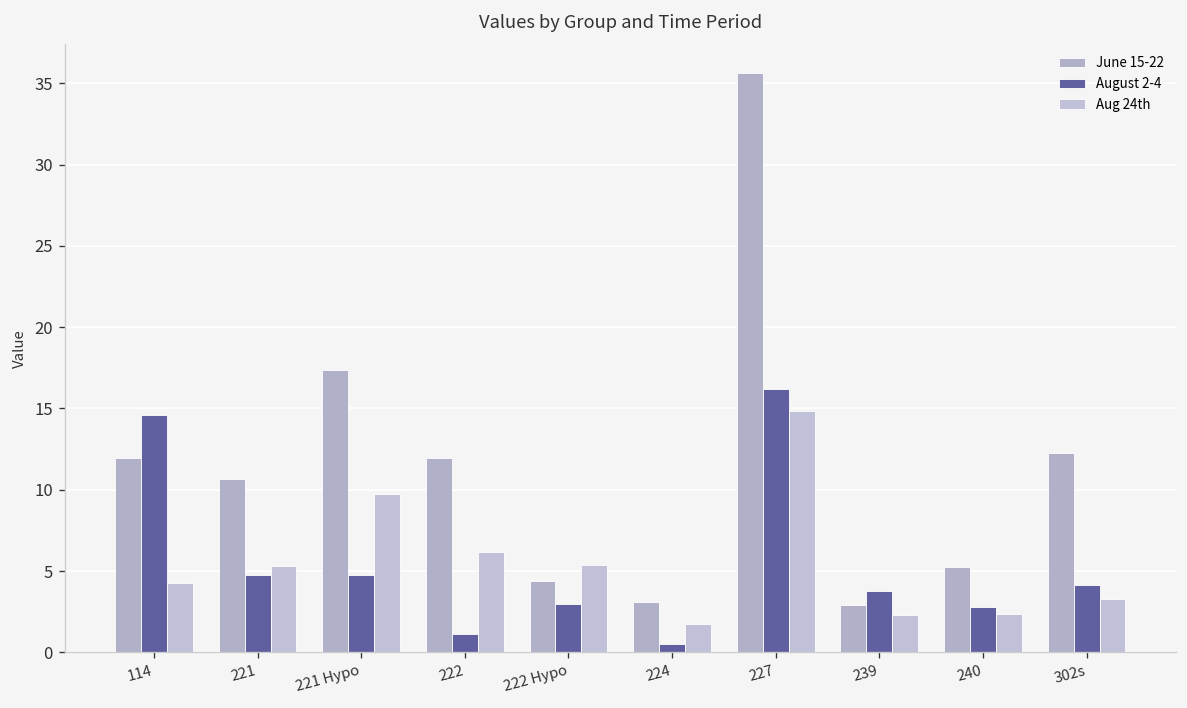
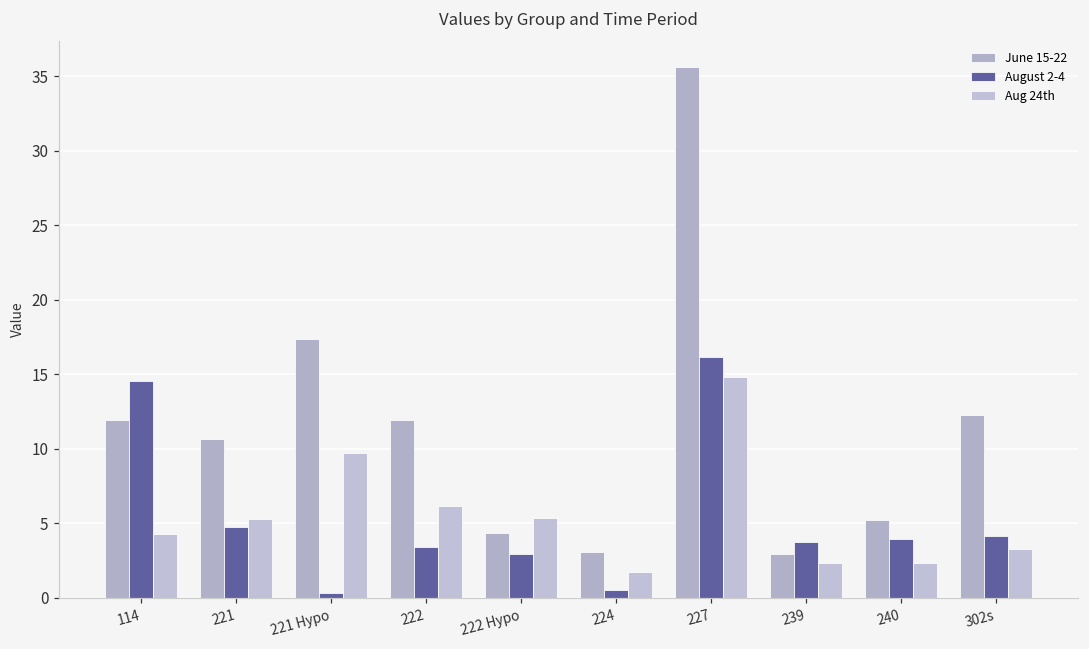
  {
    "August 2-4": {
      "114": 14.6,
      "221": 4.8,
-     "221 Hypo": 4.8,
-     "222": 1.2,
+     "221 Hypo": 0.3,
+     "222": 3.4,
      "222 Hypo": 3.0,
      "224": 0.5,
      "227": 16.2,
      "239": 3.7,
-     "240": 2.8,
+     "240": 4.0,
      "302s": 4.2
    }
  }
